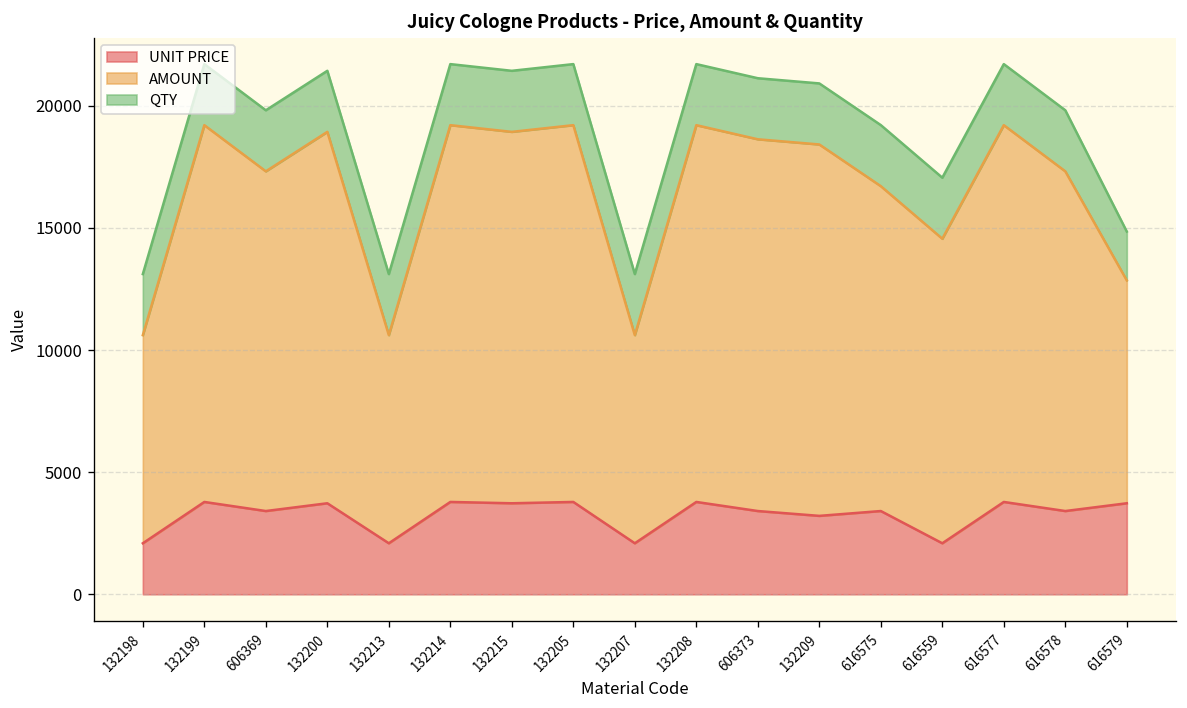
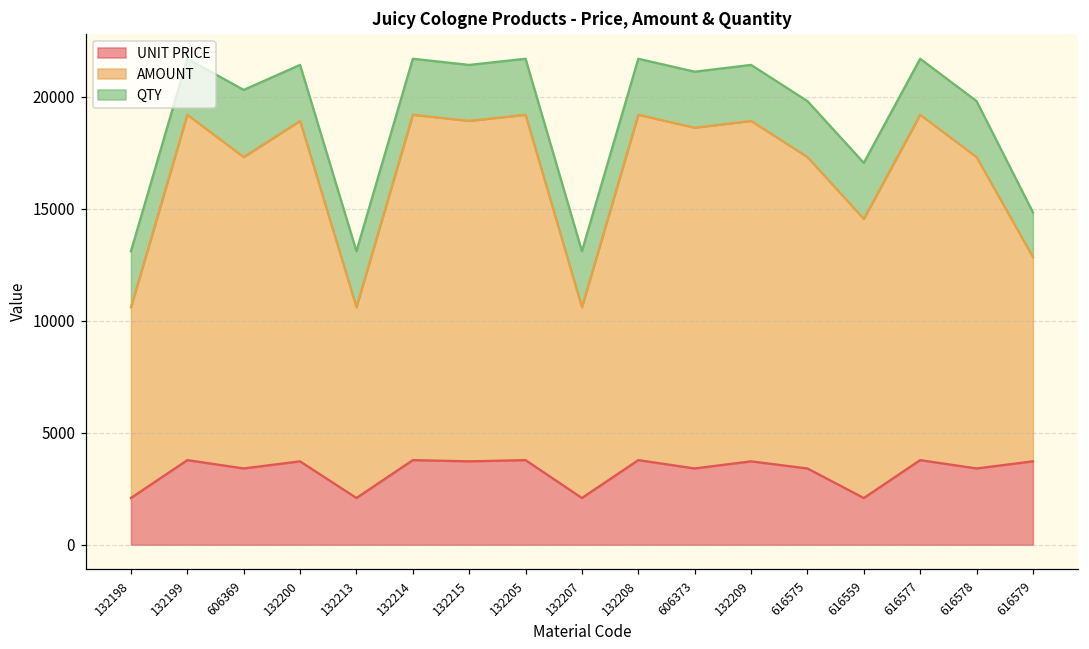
  {
    "UNIT PRICE": {
      "132198": 2100,
      "132199": 3800,
      "606369": 3400,
      "132200": 3700,
      "132213": 2100,
      "132214": 3800,
      "132215": 3700,
      "132205": 3800,
      "132207": 2100,
      "132208": 3800,
      "606373": 3400,
-     "132209": 3200,
+     "132209": 3700,
      "616575": 3400,
      "616559": 2100,
      "616577": 3800,
      "616578": 3400,
      "616579": 3700
    },
    "AMOUNT": {
      "132198": 8500,
      "132199": 15400,
      "606369": 13900,
      "132200": 15200,
      "132213": 8500,
      "132214": 15400,
      "132215": 15200,
      "132205": 15400,
      "132207": 8500,
      "132208": 15400,
      "606373": 15200,
      "132209": 15200,
-     "616575": 13300,
+     "616575": 13900,
      "616559": 12500,
      "616577": 15400,
      "616578": 13900,
      "616579": 9100
    },
    "QTY": {
      "132198": 2500,
-     "606369": 2500,
+     "606369": 3000,
      "132200": 2500,
      "132213": 2500,
      "132214": 2500,
      "132215": 2500,
      "132205": 2500,
      "132207": 2500,
      "132208": 2500,
      "606373": 2500,
      "132209": 2500,
      "616575": 2500,
      "616559": 2500,
      "616577": 2500,
      "616578": 2500,
      "616579": 2000
    }
  }
